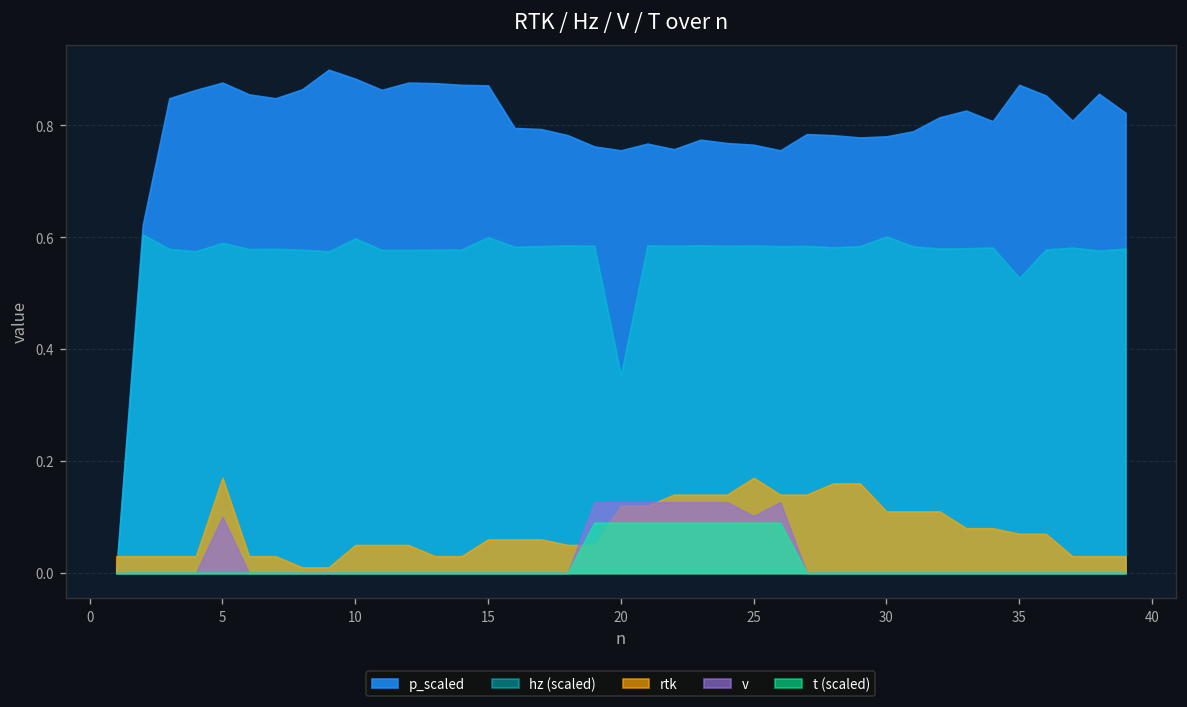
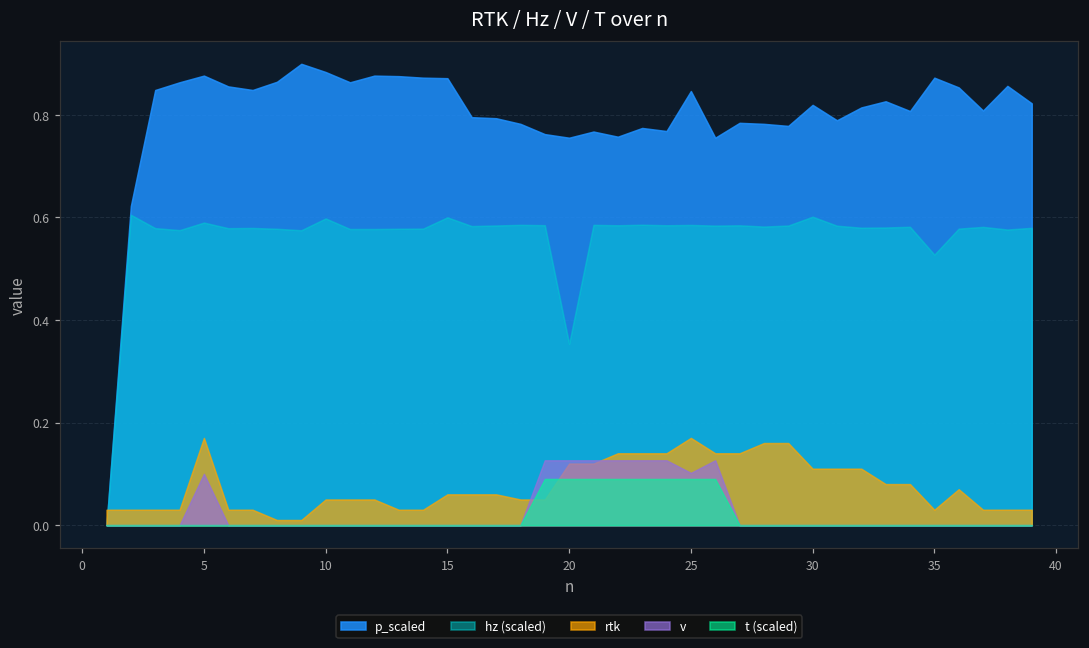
  {
    "p_scaled": {
      "5": 0.88,
      "10": 0.88,
      "15": 0.87,
      "20": 0.76,
-     "25": 0.77,
-     "30": 0.78,
+     "25": 0.85,
+     "30": 0.82,
      "35": 0.87
    },
    "hz (scaled)": {
      "5": 0.59,
      "10": 0.60,
      "15": 0.60,
      "20": 0.35,
      "25": 0.59,
      "30": 0.60,
      "35": 0.53
    },
    "rtk": {
      "5": 0.17,
      "10": 0.05,
      "15": 0.06,
      "20": 0.12,
      "25": 0.17,
      "30": 0.11,
-     "35": 0.07
+     "35": 0.03
    },
    "v": {
      "5": 0.10,
      "20": 0.13,
      "25": 0.10
    },
    "t (scaled)": {
      "5": 0.00,
      "20": 0.09,
      "25": 0.09
    }
  }
